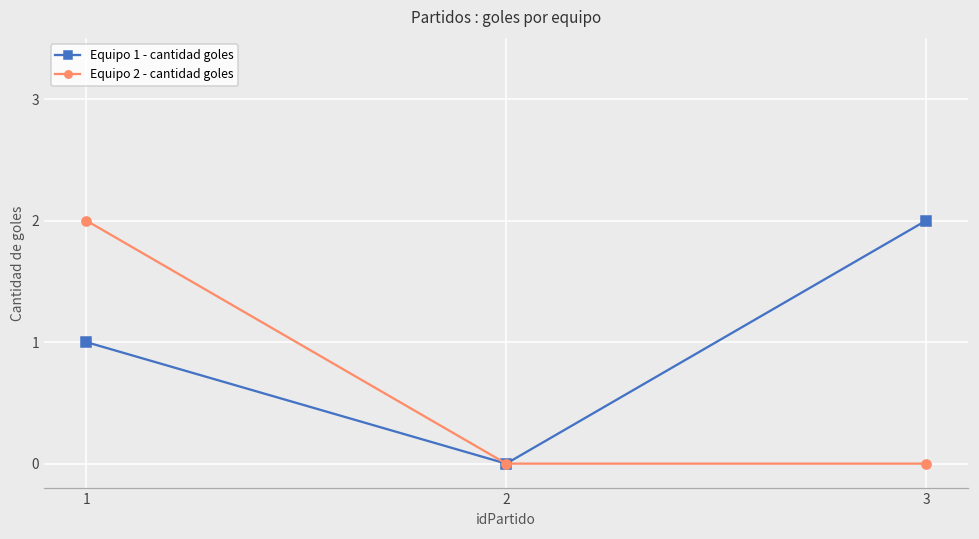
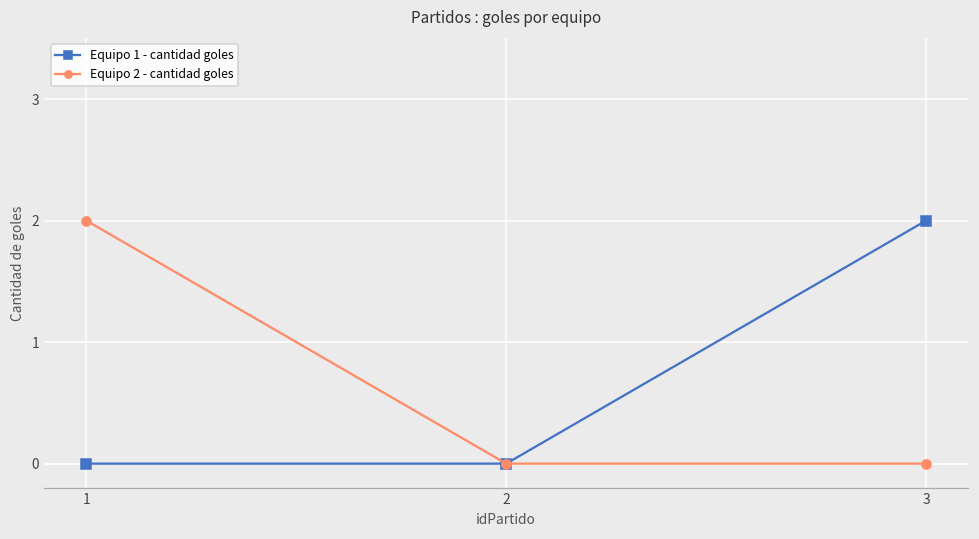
  {
    "Equipo 1 - cantidad goles": {
-     "1": 1,
+     "1": 0,
      "3": 2
    },
    "Equipo 2 - cantidad goles": {
      "1": 2,
      "3": 0
    }
  }
